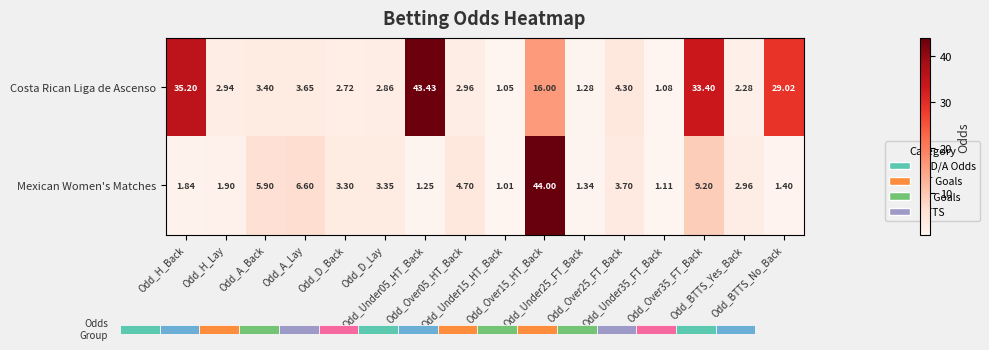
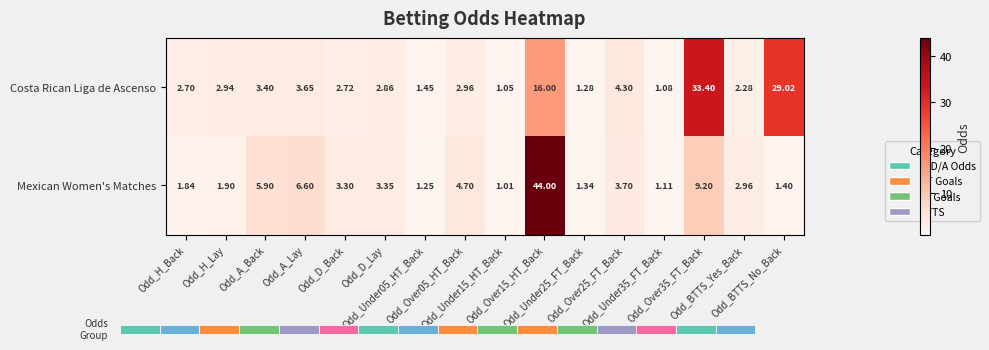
  {
    "Costa Rican Liga de Ascenso": {
-     "Odd_H_Back": 35.20,
+     "Odd_H_Back": 2.70,
      "Odd_H_Lay": 2.94,
      "Odd_A_Back": 3.40,
      "Odd_A_Lay": 3.65,
      "Odd_D_Back": 2.72,
      "Odd_D_Lay": 2.86,
-     "Odd_Under05_HT_Back": 43.43,
+     "Odd_Under05_HT_Back": 1.45,
      "Odd_Over05_HT_Back": 2.96,
      "Odd_Under15_HT_Back": 1.05,
      "Odd_Over15_HT_Back": 16.00,
      "Odd_Under25_FT_Back": 1.28,
      "Odd_Over25_FT_Back": 4.30,
      "Odd_Under35_FT_Back": 1.08,
      "Odd_Over35_FT_Back": 33.40,
      "Odd_BTTS_Yes_Back": 2.28,
      "Odd_BTTS_No_Back": 29.02
    },
    "Mexican Women's Matches": {
      "Odd_H_Back": 1.84,
      "Odd_H_Lay": 1.90,
      "Odd_A_Back": 5.90,
      "Odd_A_Lay": 6.60,
      "Odd_D_Back": 3.30,
      "Odd_D_Lay": 3.35,
      "Odd_Under05_HT_Back": 1.25,
      "Odd_Over05_HT_Back": 4.70,
      "Odd_Under15_HT_Back": 1.01,
      "Odd_Over15_HT_Back": 44.00,
      "Odd_Under25_FT_Back": 1.34,
      "Odd_Over25_FT_Back": 3.70,
      "Odd_Under35_FT_Back": 1.11,
      "Odd_Over35_FT_Back": 9.20,
      "Odd_BTTS_Yes_Back": 2.96,
      "Odd_BTTS_No_Back": 1.40
    }
  }
